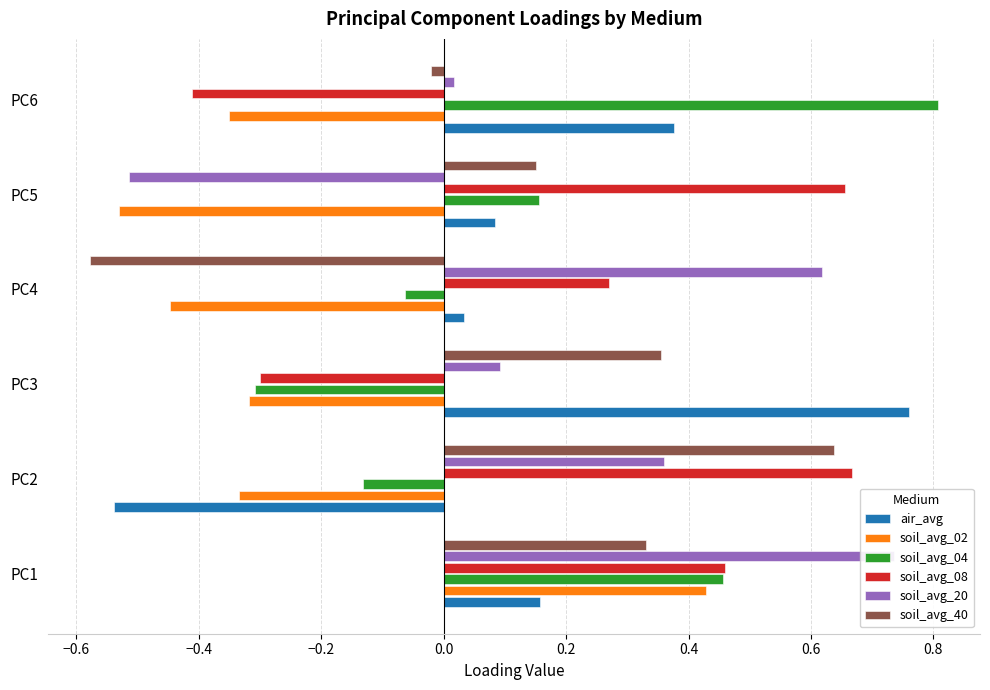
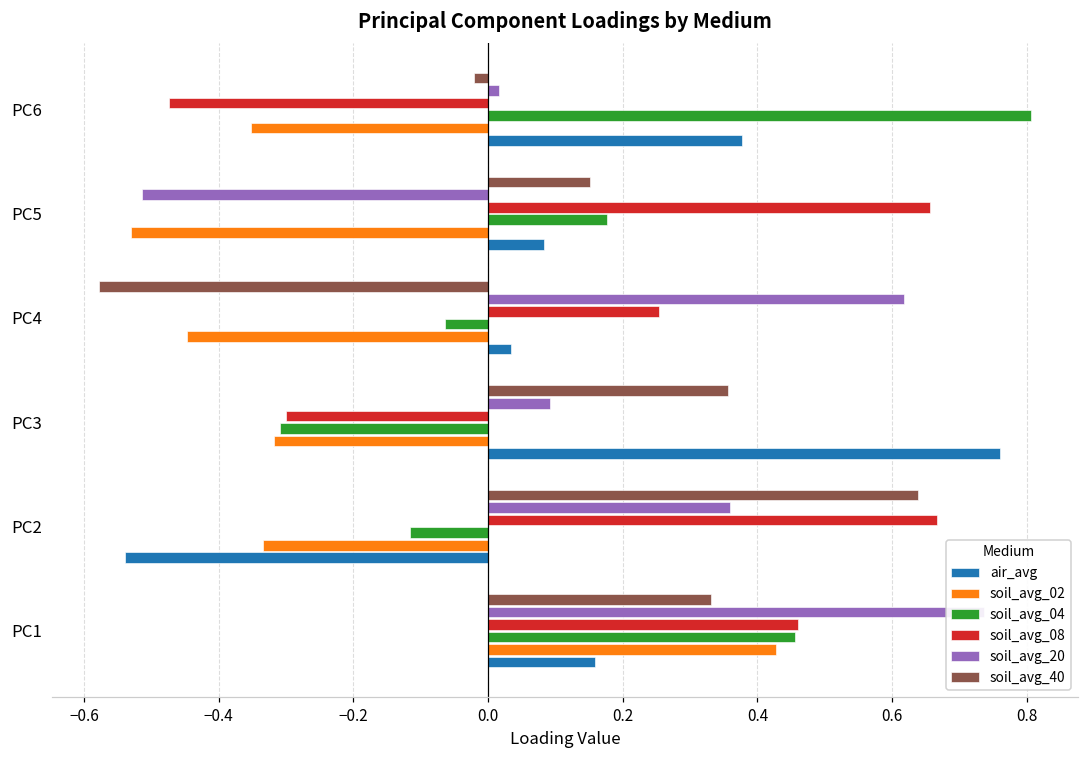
  {
    "air_avg": {
      "PC6": 0.38,
      "PC5": 0.08,
      "PC4": 0.03,
      "PC3": 0.76,
      "PC2": -0.54,
      "PC1": 0.16
    },
    "soil_avg_02": {
      "PC6": -0.35,
      "PC5": -0.53,
      "PC4": -0.45,
      "PC3": -0.32,
      "PC2": -0.33,
      "PC1": 0.43
    },
    "soil_avg_04": {
      "PC6": 0.81,
-     "PC5": 0.16,
+     "PC5": 0.18,
      "PC4": -0.06,
      "PC3": -0.31,
-     "PC2": -0.13,
+     "PC2": -0.12,
      "PC1": 0.46
    },
    "soil_avg_08": {
-     "PC6": -0.41,
+     "PC6": -0.47,
      "PC5": 0.66,
-     "PC4": 0.27,
+     "PC4": 0.25,
      "PC3": -0.30,
      "PC2": 0.67,
      "PC1": 0.46
    },
    "soil_avg_20": {
      "PC6": 0.02,
      "PC5": -0.51,
      "PC4": 0.62,
      "PC3": 0.09,
      "PC2": 0.36
    },
    "soil_avg_40": {
      "PC6": -0.02,
      "PC5": 0.15,
      "PC4": -0.58,
      "PC3": 0.36,
      "PC2": 0.64,
      "PC1": 0.33
    }
  }
